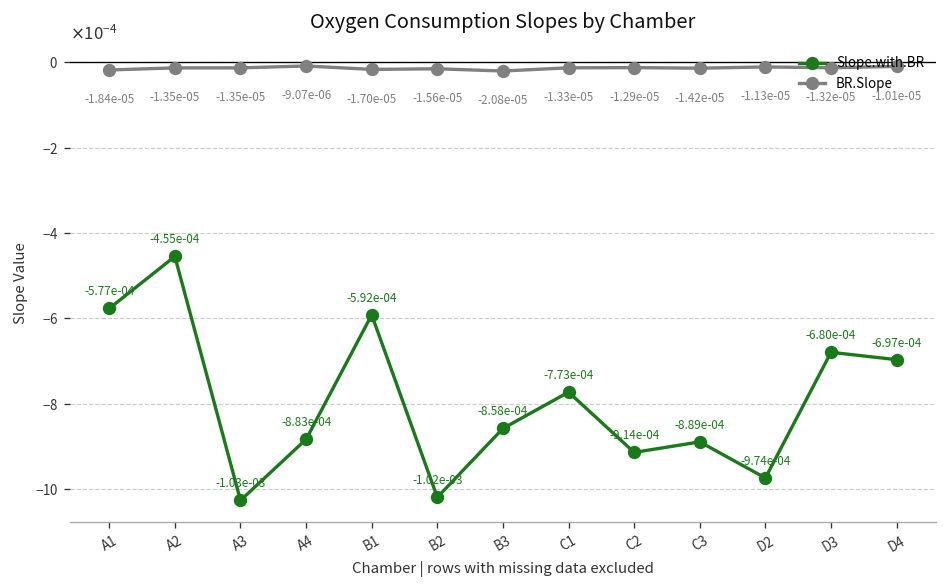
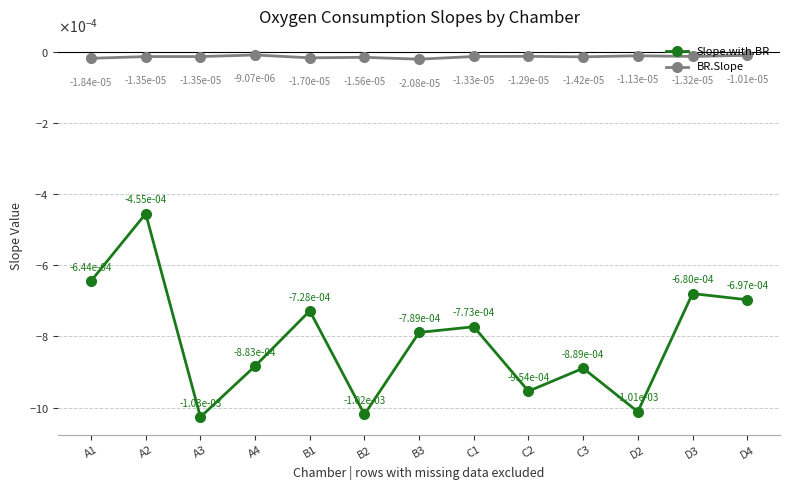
  {
    "Slope.with.BR": {
-     "A1": "-5.77e-04",
+     "A1": "-6.44e-04",
      "A2": "-4.55e-04",
      "A3": "-1.03e-03",
      "A4": "-8.83e-04",
-     "B1": "-5.92e-04",
+     "B1": "-7.28e-04",
      "B2": "-1.02e-03",
-     "B3": "-8.58e-04",
+     "B3": "-7.89e-04",
      "C1": "-7.73e-04",
-     "C2": "-9.14e-04",
+     "C2": "-9.54e-04",
      "C3": "-8.89e-04",
-     "D2": "-9.74e-04",
+     "D2": "-1.01e-03",
      "D3": "-6.80e-04",
      "D4": "-6.97e-04"
    },
    "BR.Slope": {
      "A1": "-1.84e-05",
      "A2": "-1.35e-05",
      "A3": "-1.35e-05",
      "A4": "-9.07e-06",
      "B1": "-1.70e-05",
      "B2": "-1.56e-05",
      "B3": "-2.08e-05",
      "C1": "-1.33e-05",
      "C2": "-1.29e-05",
      "C3": "-1.42e-05",
      "D2": "-1.13e-05",
      "D3": "-1.32e-05",
      "D4": "-1.01e-05"
    }
  }
